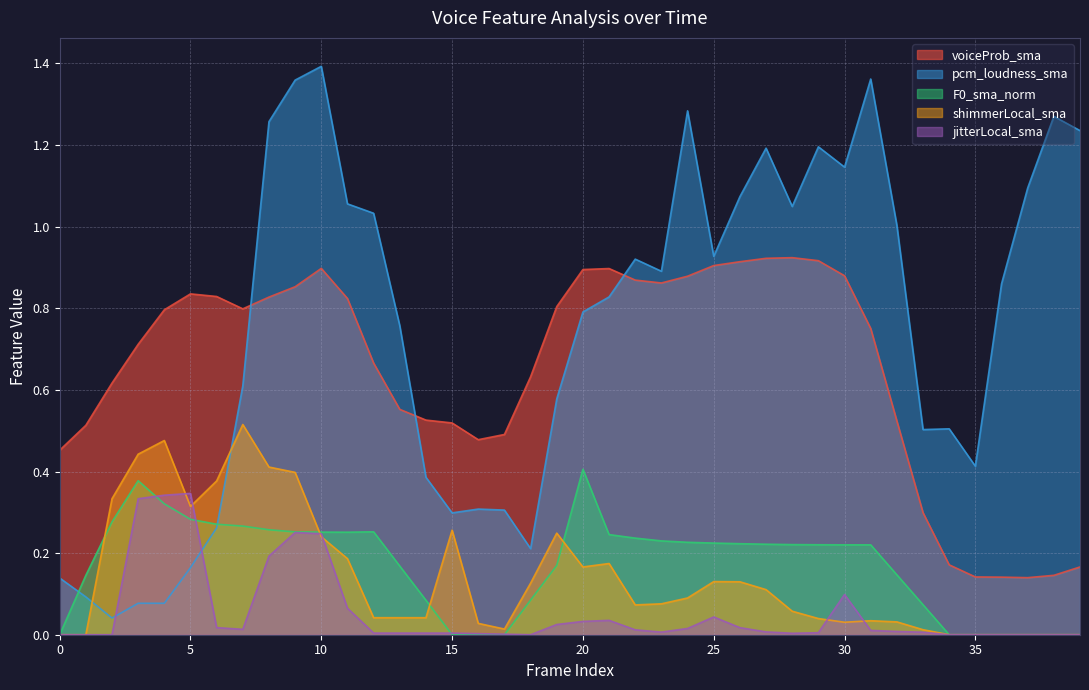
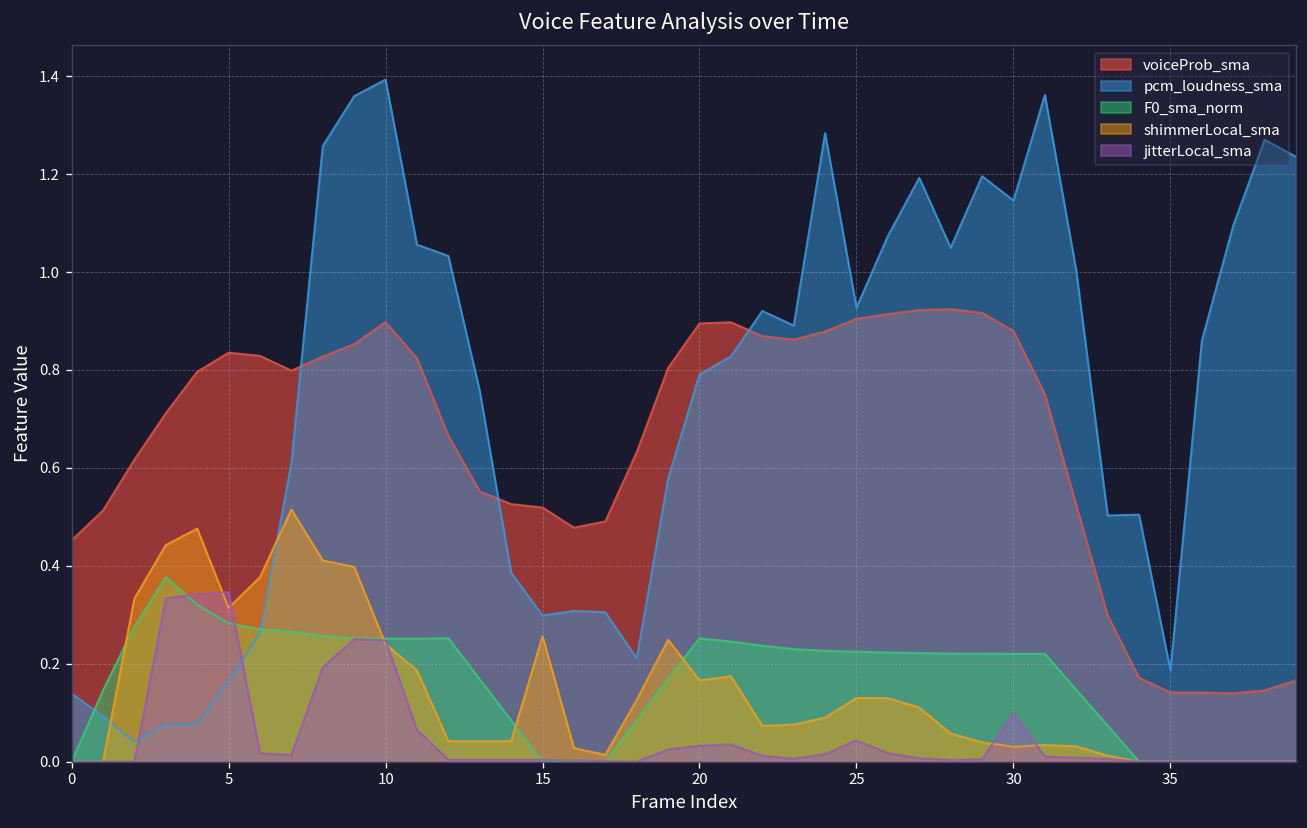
  {
    "voiceProb_sma": {
      "0": 0.45,
      "5": 0.84,
      "10": 0.90,
      "15": 0.52,
      "20": 0.90,
      "25": 0.90,
      "30": 0.88,
      "35": 0.14
    },
    "pcm_loudness_sma": {
      "0": 0.14,
      "5": 0.16,
      "10": 1.39,
      "15": 0.30,
      "20": 0.79,
      "25": 0.93,
      "30": 1.15,
-     "35": 0.41
+     "35": 0.19
    },
    "F0_sma_norm": {
      "5": 0.28,
-     "20": 0.41,
+     "20": 0.25,
      "25": 0.22,
      "30": 0.22
    },
    "shimmerLocal_sma": {
      "5": 0.31,
      "10": 0.24,
      "15": 0.26,
      "20": 0.17,
      "25": 0.13,
      "30": 0.03
    },
    "jitterLocal_sma": {
      "5": 0.35,
      "20": 0.03,
      "25": 0.04,
      "30": 0.10
    }
  }
